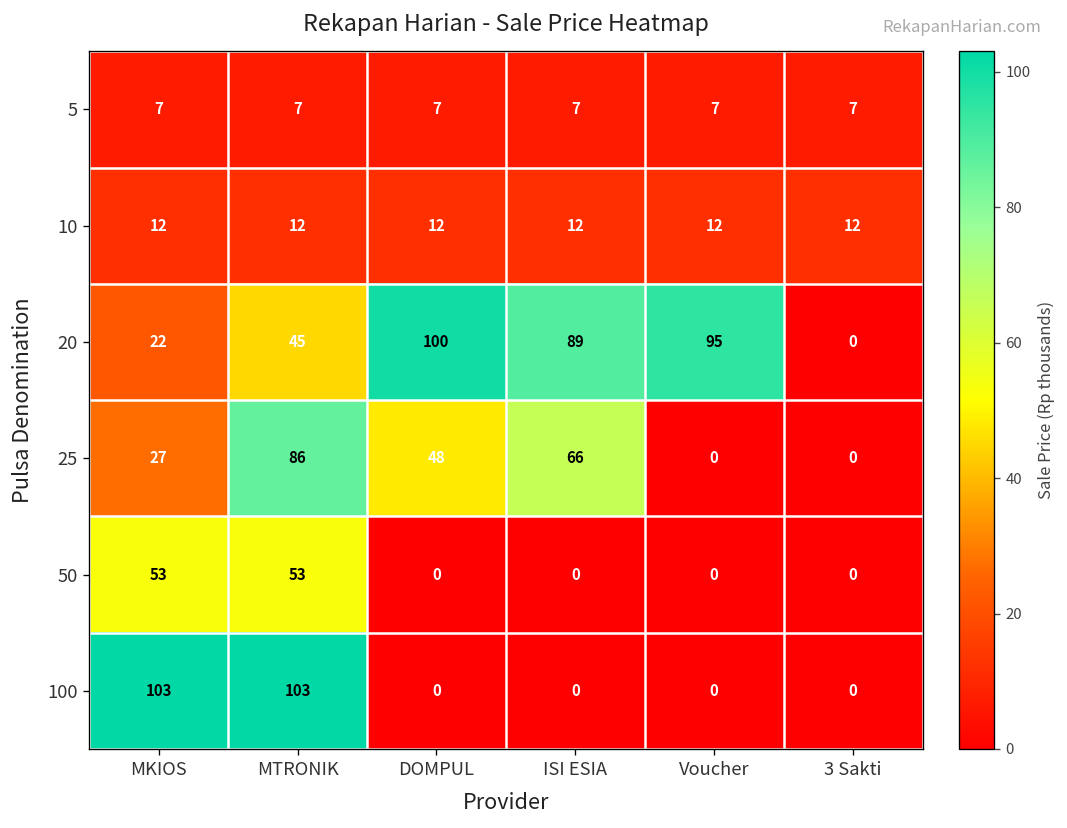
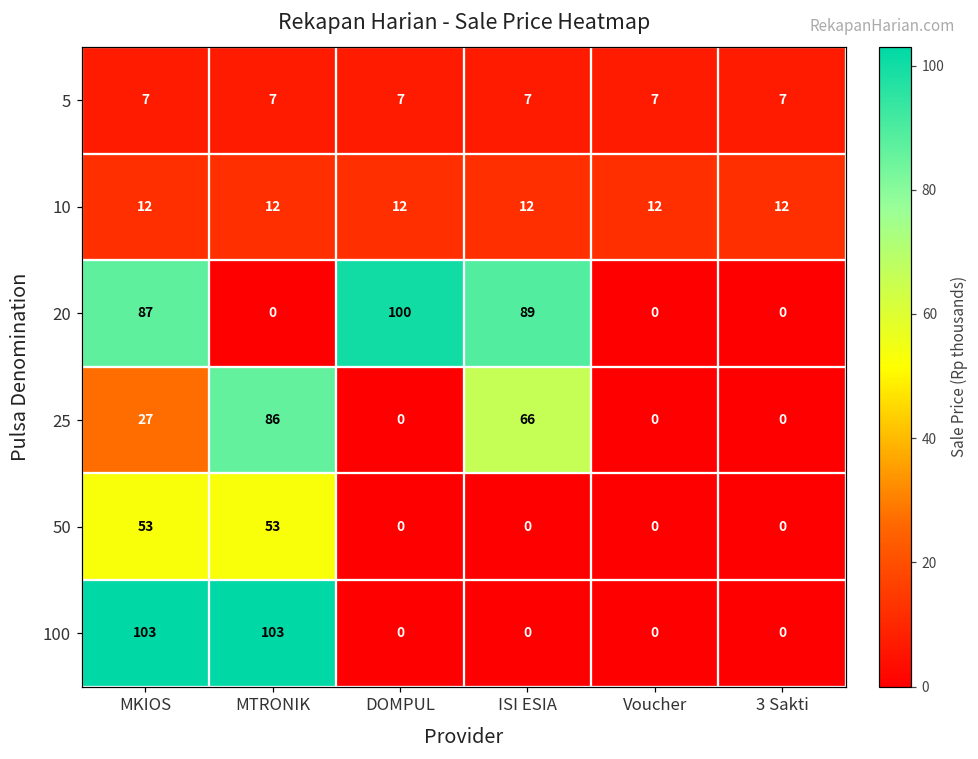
  {
    "5": {
      "MKIOS": 7,
      "MTRONIK": 7,
      "DOMPUL": 7,
      "ISI ESIA": 7,
      "Voucher": 7,
      "3 Sakti": 7
    },
    "10": {
      "MKIOS": 12,
      "MTRONIK": 12,
      "DOMPUL": 12,
      "ISI ESIA": 12,
      "Voucher": 12,
      "3 Sakti": 12
    },
    "20": {
-     "MKIOS": 22,
-     "MTRONIK": 45,
+     "MKIOS": 87,
+     "MTRONIK": 0,
      "DOMPUL": 100,
      "ISI ESIA": 89,
-     "Voucher": 95,
+     "Voucher": 0,
      "3 Sakti": 0
    },
    "25": {
      "MKIOS": 27,
      "MTRONIK": 86,
-     "DOMPUL": 48,
+     "DOMPUL": 0,
      "ISI ESIA": 66,
      "Voucher": 0,
      "3 Sakti": 0
    },
    "50": {
      "MKIOS": 53,
      "MTRONIK": 53,
      "DOMPUL": 0,
      "ISI ESIA": 0,
      "Voucher": 0,
      "3 Sakti": 0
    },
    "100": {
      "MKIOS": 103,
      "MTRONIK": 103,
      "DOMPUL": 0,
      "ISI ESIA": 0,
      "Voucher": 0,
      "3 Sakti": 0
    }
  }
